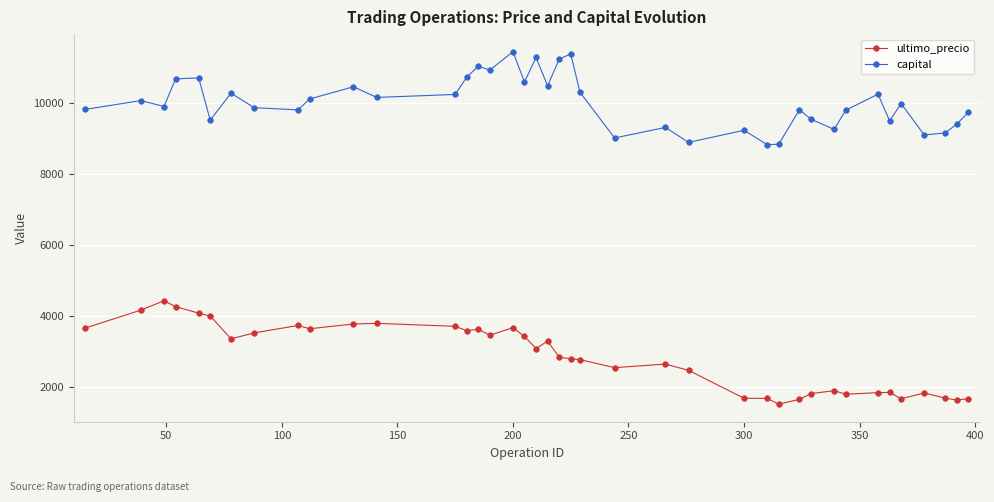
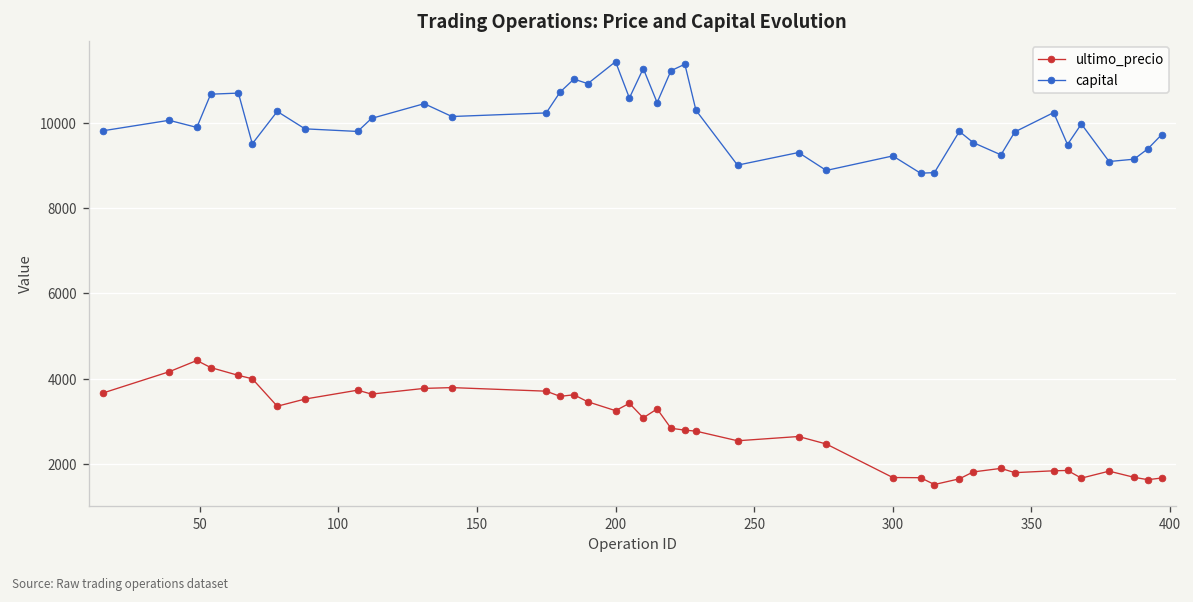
  {
    "ultimo_precio": {
-     "200": 3700,
+     "200": 3200,
      "300": 1700
    },
    "capital": {
      "200": 11400,
      "300": 9200
    }
  }
